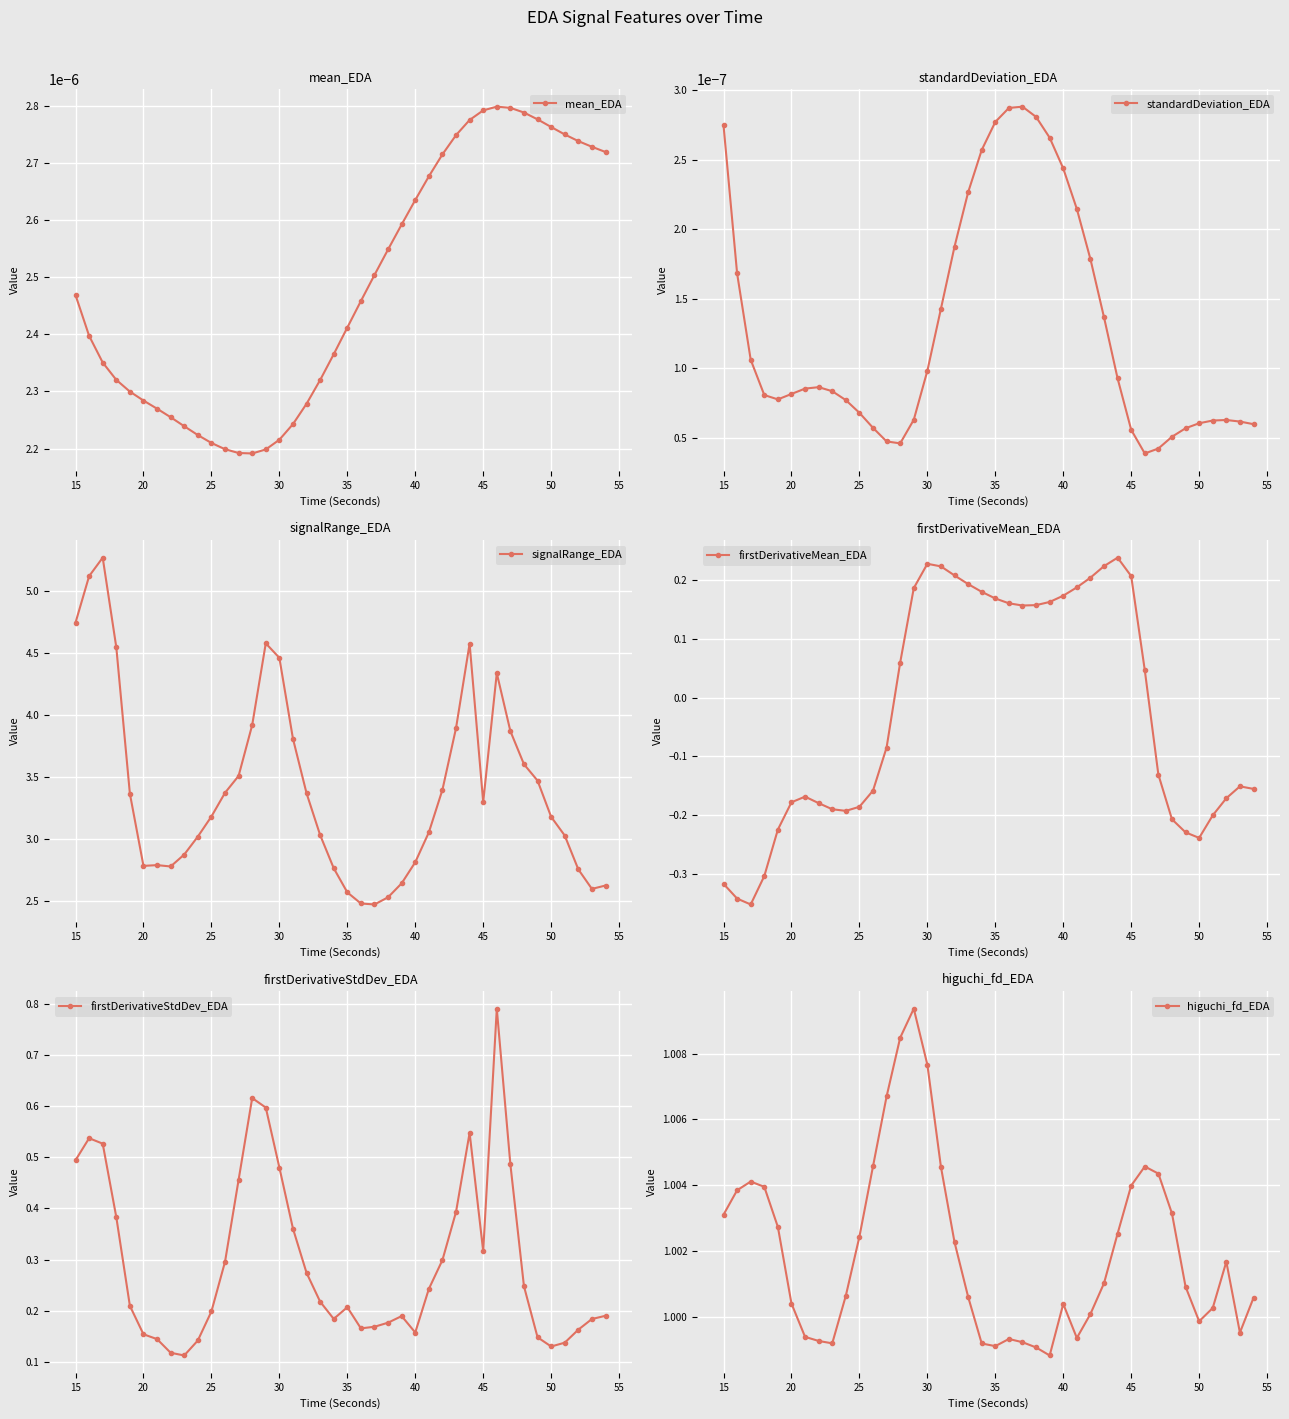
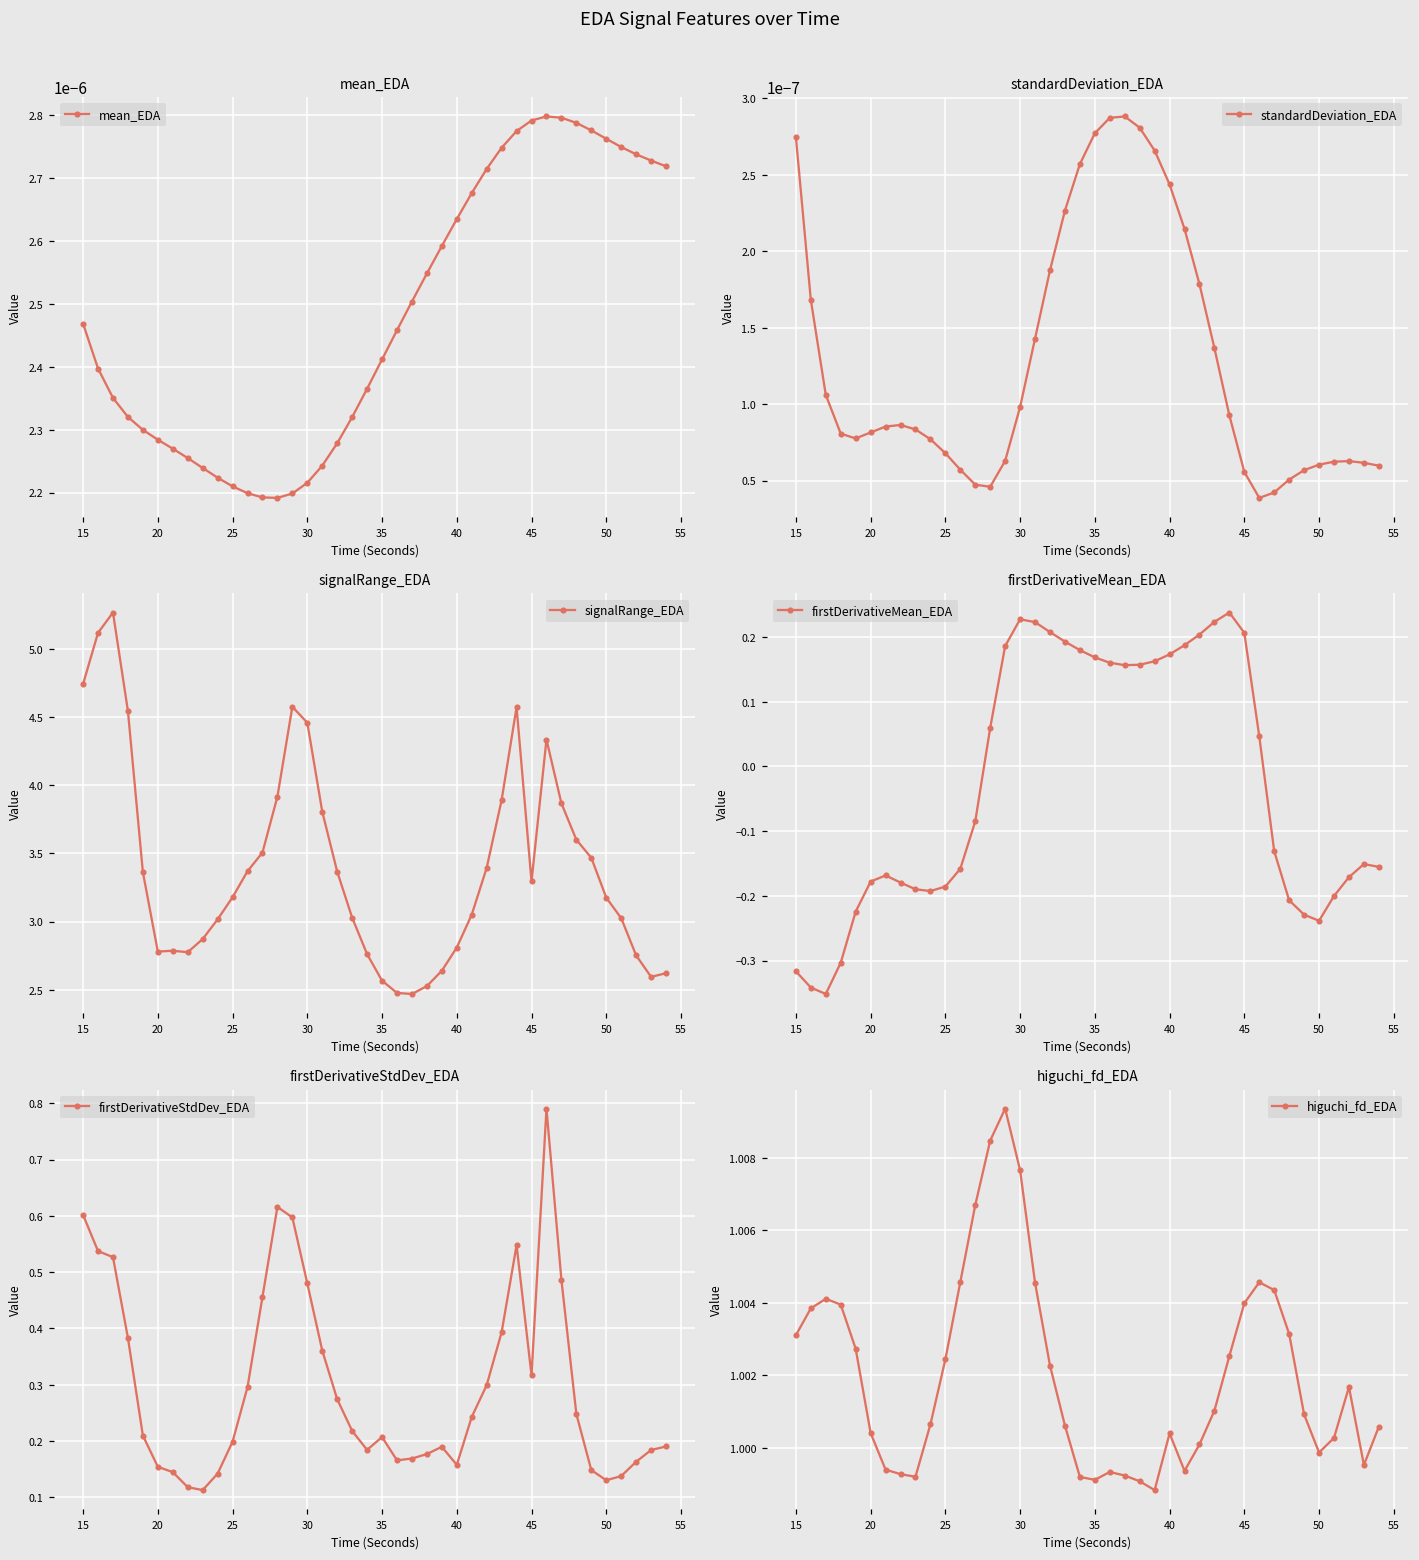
  {
    "mean_EDA": {
      "15": 0.00000247,
      "20": 0.00000228,
      "25": 0.00000221,
      "30": 0.00000222,
      "35": 0.00000241,
      "40": 0.00000264,
      "45": 0.00000279,
      "50": 0.00000276
    },
    "standardDeviation_EDA": {
      "15": 0.000000275,
      "20": 0.000000081,
      "25": 0.000000068,
      "30": 0.000000098,
      "35": 0.000000277,
      "40": 0.000000244,
      "45": 0.000000056,
      "50": 0.000000060
    },
    "signalRange_EDA": {
      "15": 4.74,
      "20": 2.78,
      "25": 3.18,
      "30": 4.46,
      "35": 2.57,
      "40": 2.81,
      "45": 3.29,
      "50": 3.18
    },
    "firstDerivativeMean_EDA": {
      "15": -0.32,
      "20": -0.18,
      "25": -0.19,
      "30": 0.23,
      "35": 0.17,
      "40": 0.17,
      "45": 0.21,
      "50": -0.24
    },
    "firstDerivativeStdDev_EDA": {
-     "15": 0.49,
+     "15": 0.60,
      "20": 0.15,
      "25": 0.20,
      "30": 0.48,
      "35": 0.21,
      "40": 0.16,
      "45": 0.32,
      "50": 0.13
    },
    "higuchi_fd_EDA": {
      "15": 1.0031,
      "20": 1.0004,
      "25": 1.0024,
      "30": 1.0077,
      "35": 0.9991,
      "40": 1.0004,
      "45": 1.0040,
      "50": 0.9999
    }
  }
